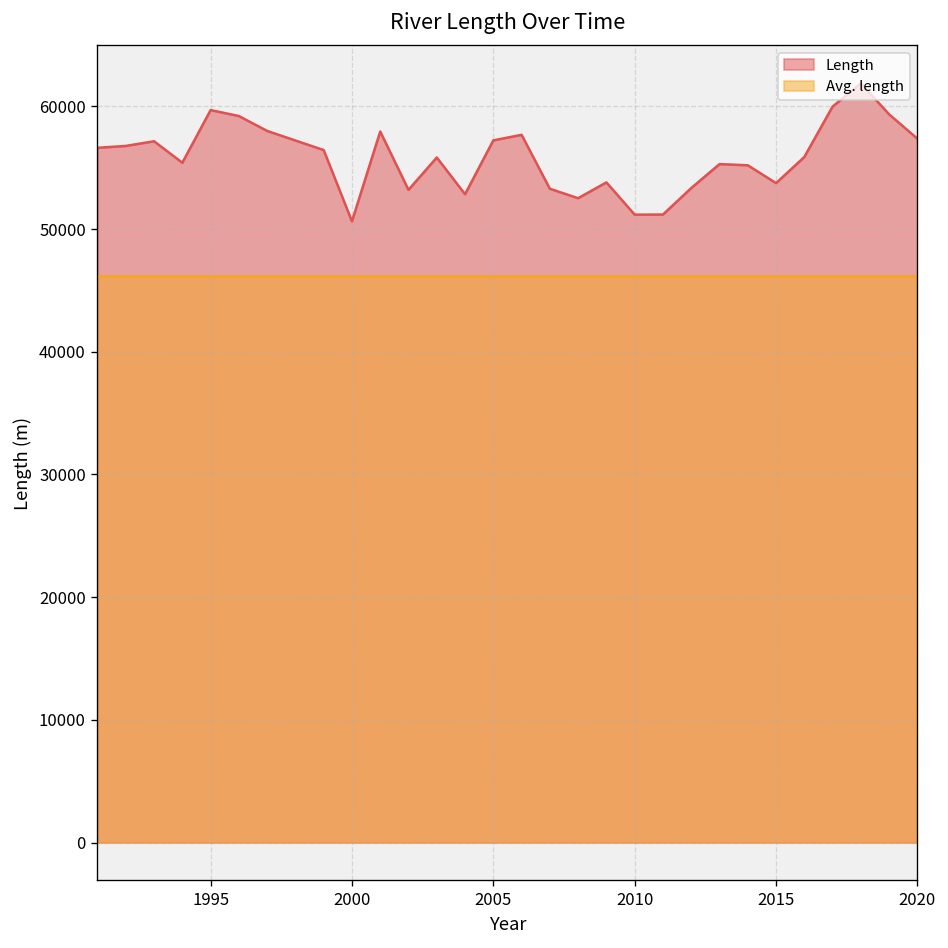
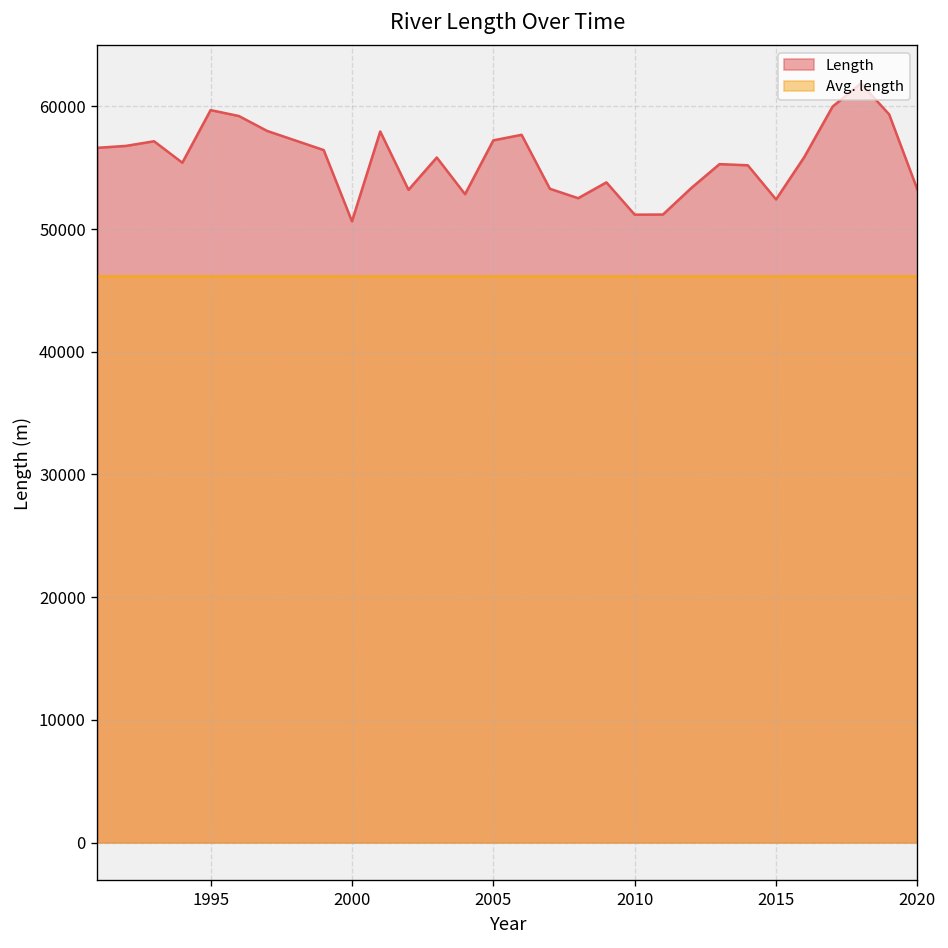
  {
    "Length": {
      "1995": 59700,
      "2000": 50600,
      "2005": 57200,
      "2010": 51200,
-     "2015": 53800,
-     "2020": 57400
+     "2015": 52400,
+     "2020": 53200
    },
    "Avg. length": {
      "1995": 46200,
      "2000": 46200,
      "2005": 46200,
      "2010": 46200,
      "2015": 46200,
      "2020": 46200
    }
  }
